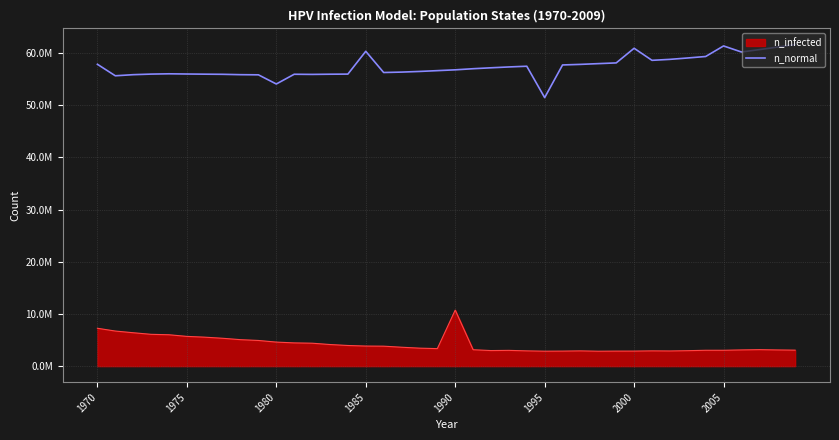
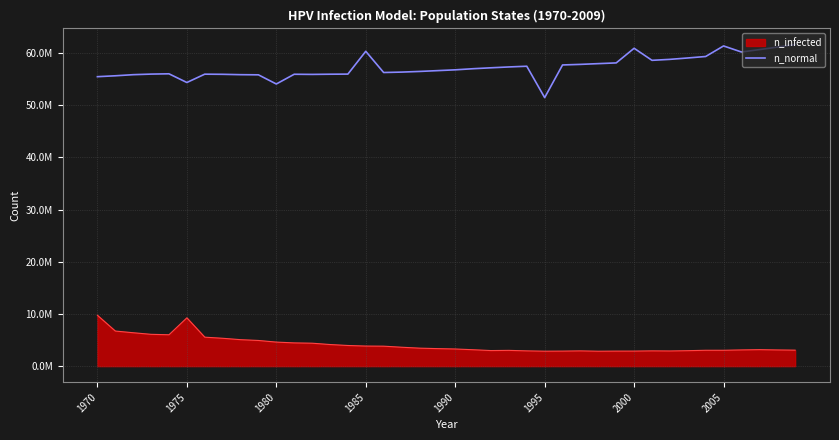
  {
    "n_infected": {
-     "1970": 7000000,
-     "1975": 6000000,
+     "1970": 10000000,
+     "1975": 9000000,
      "1980": 5000000,
      "1985": 4000000,
-     "1990": 11000000,
+     "1990": 3000000,
      "1995": 3000000,
      "2000": 3000000,
      "2005": 3000000
    },
    "n_normal": {
-     "1970": 58000000,
-     "1975": 56000000,
+     "1970": 55000000,
+     "1975": 54000000,
      "1980": 54000000,
      "1985": 60000000,
      "1990": 57000000,
      "1995": 51000000,
      "2000": 61000000,
      "2005": 61000000
    }
  }
